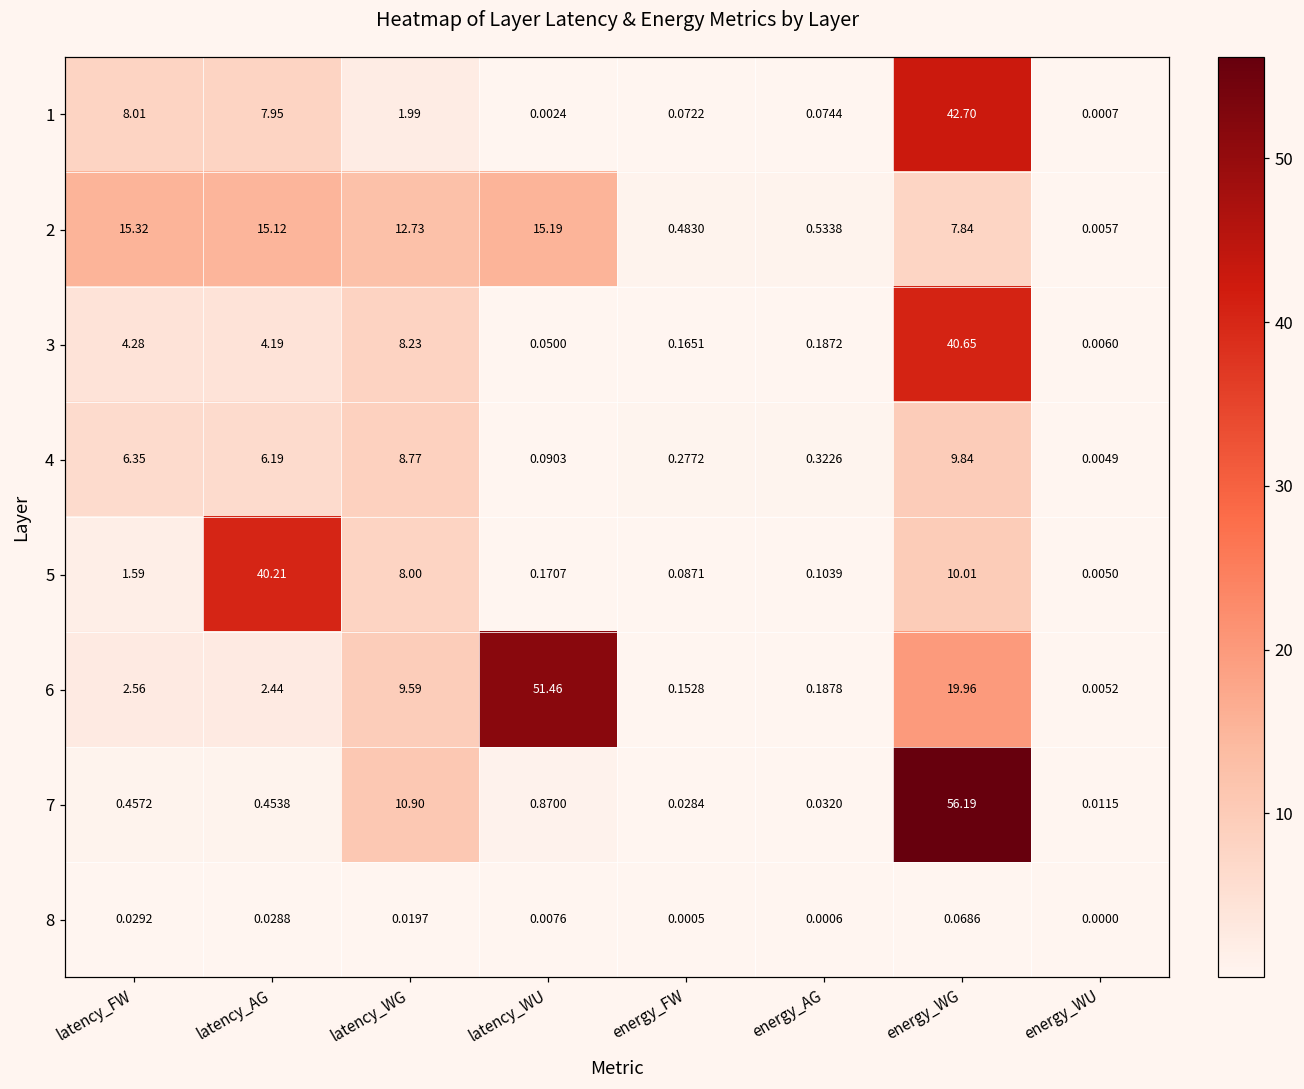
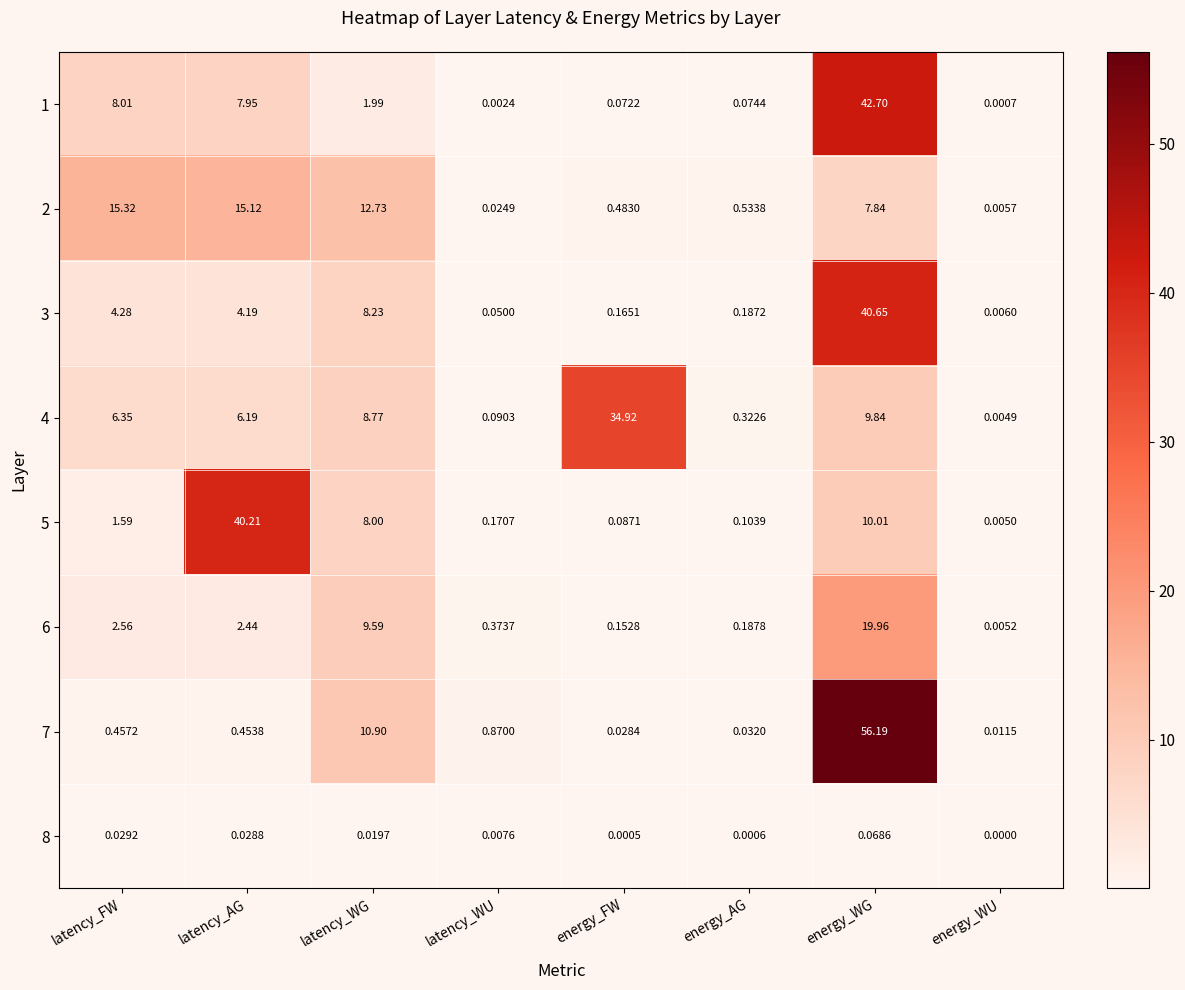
  {
    "1": {
      "latency_FW": 8.01,
      "latency_AG": 7.95,
      "latency_WG": 1.99,
      "latency_WU": 0.0024,
      "energy_FW": 0.0722,
      "energy_AG": 0.0744,
      "energy_WG": 42.70,
      "energy_WU": 0.0007
    },
    "2": {
      "latency_FW": 15.32,
      "latency_AG": 15.12,
      "latency_WG": 12.73,
-     "latency_WU": 15.19,
+     "latency_WU": 0.0249,
      "energy_FW": 0.4830,
      "energy_AG": 0.5338,
      "energy_WG": 7.84,
      "energy_WU": 0.0057
    },
    "3": {
      "latency_FW": 4.28,
      "latency_AG": 4.19,
      "latency_WG": 8.23,
      "latency_WU": 0.0500,
      "energy_FW": 0.1651,
      "energy_AG": 0.1872,
      "energy_WG": 40.65,
      "energy_WU": 0.0060
    },
    "4": {
      "latency_FW": 6.35,
      "latency_AG": 6.19,
      "latency_WG": 8.77,
      "latency_WU": 0.0903,
-     "energy_FW": 0.2772,
+     "energy_FW": 34.92,
      "energy_AG": 0.3226,
      "energy_WG": 9.84,
      "energy_WU": 0.0049
    },
    "5": {
      "latency_FW": 1.59,
      "latency_AG": 40.21,
      "latency_WG": 8.00,
      "latency_WU": 0.1707,
      "energy_FW": 0.0871,
      "energy_AG": 0.1039,
      "energy_WG": 10.01,
      "energy_WU": 0.0050
    },
    "6": {
      "latency_FW": 2.56,
      "latency_AG": 2.44,
      "latency_WG": 9.59,
-     "latency_WU": 51.46,
+     "latency_WU": 0.3737,
      "energy_FW": 0.1528,
      "energy_AG": 0.1878,
      "energy_WG": 19.96,
      "energy_WU": 0.0052
    },
    "7": {
      "latency_FW": 0.4572,
      "latency_AG": 0.4538,
      "latency_WG": 10.90,
      "latency_WU": 0.8700,
      "energy_FW": 0.0284,
      "energy_AG": 0.0320,
      "energy_WG": 56.19,
      "energy_WU": 0.0115
    },
    "8": {
      "latency_FW": 0.0292,
      "latency_AG": 0.0288,
      "latency_WG": 0.0197,
      "latency_WU": 0.0076,
      "energy_FW": 0.0005,
      "energy_AG": 0.0006,
      "energy_WG": 0.0686,
      "energy_WU": 0.0000
    }
  }
